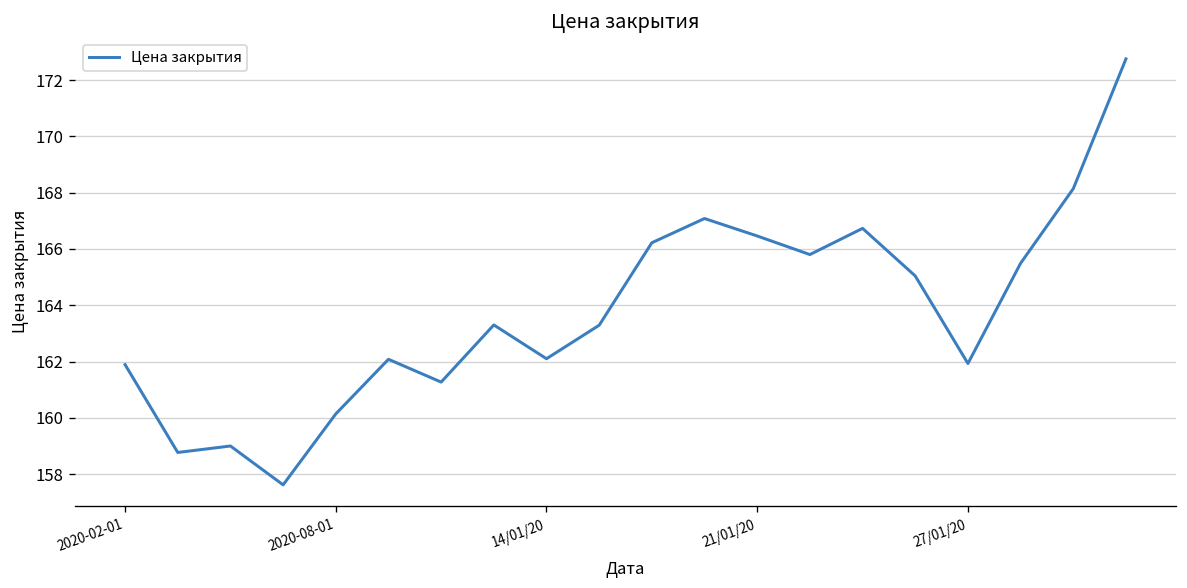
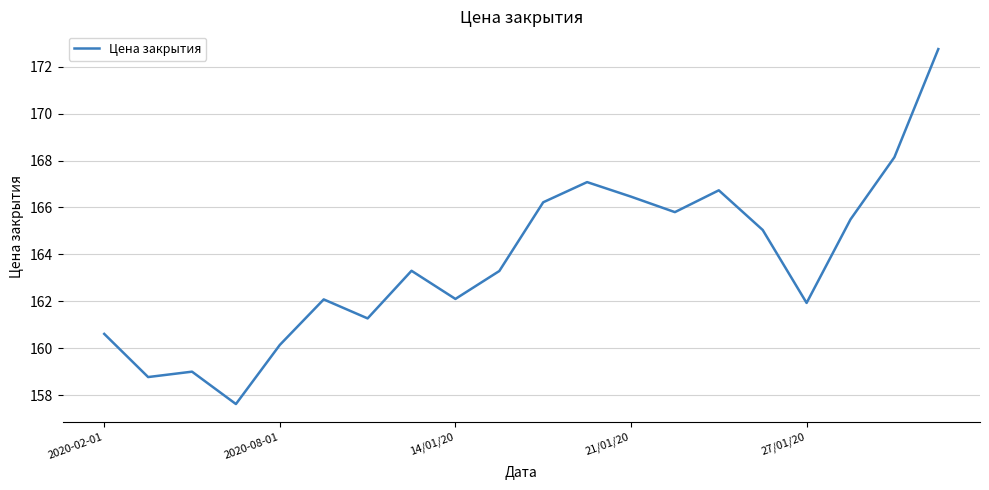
  {
-   "2020-02-01": 161.9,
+   "2020-02-01": 160.6,
    "2020-08-01": 160.1,
    "14/01/20": 162.1,
    "21/01/20": 166.5,
    "27/01/20": 161.9
  }
